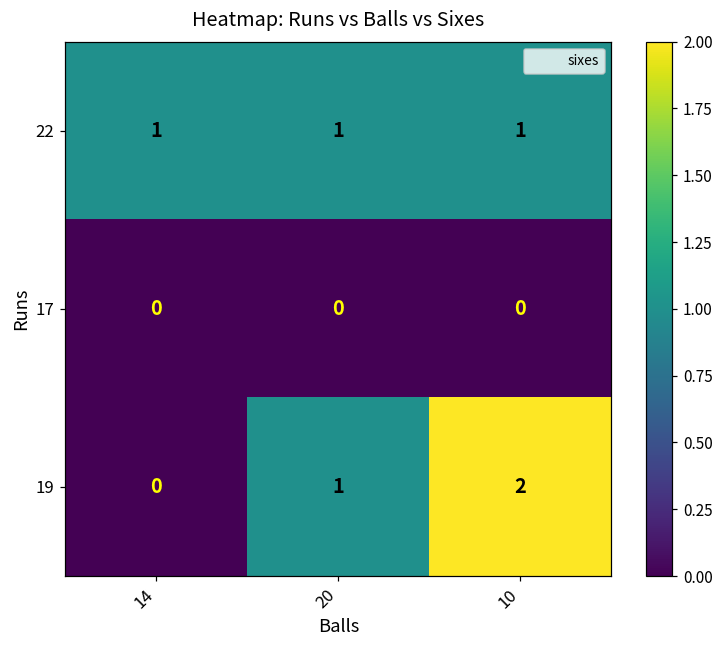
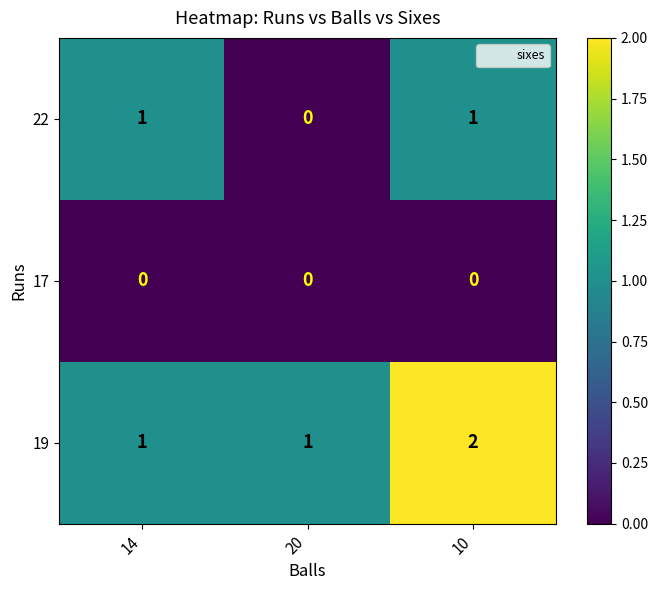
  {
    "22": {
      "14": 1,
-     "20": 1,
+     "20": 0,
      "10": 1
    },
    "17": {
      "14": 0,
      "20": 0,
      "10": 0
    },
    "19": {
-     "14": 0,
+     "14": 1,
      "20": 1,
      "10": 2
    }
  }
